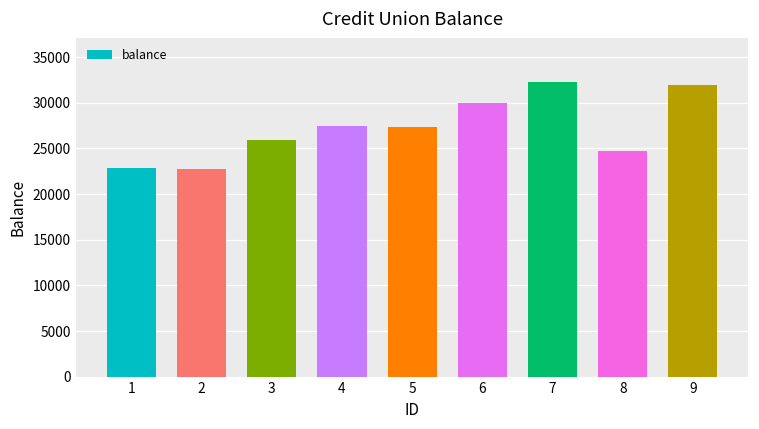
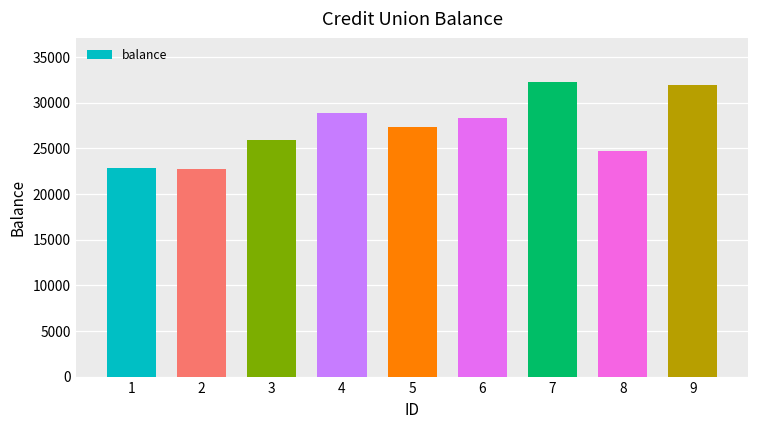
  {
    "1": 23000,
    "2": 23000,
    "3": 26000,
-   "4": 28000,
+   "4": 29000,
    "5": 27000,
-   "6": 30000,
+   "6": 28000,
    "7": 32000,
    "8": 25000,
    "9": 32000
  }
